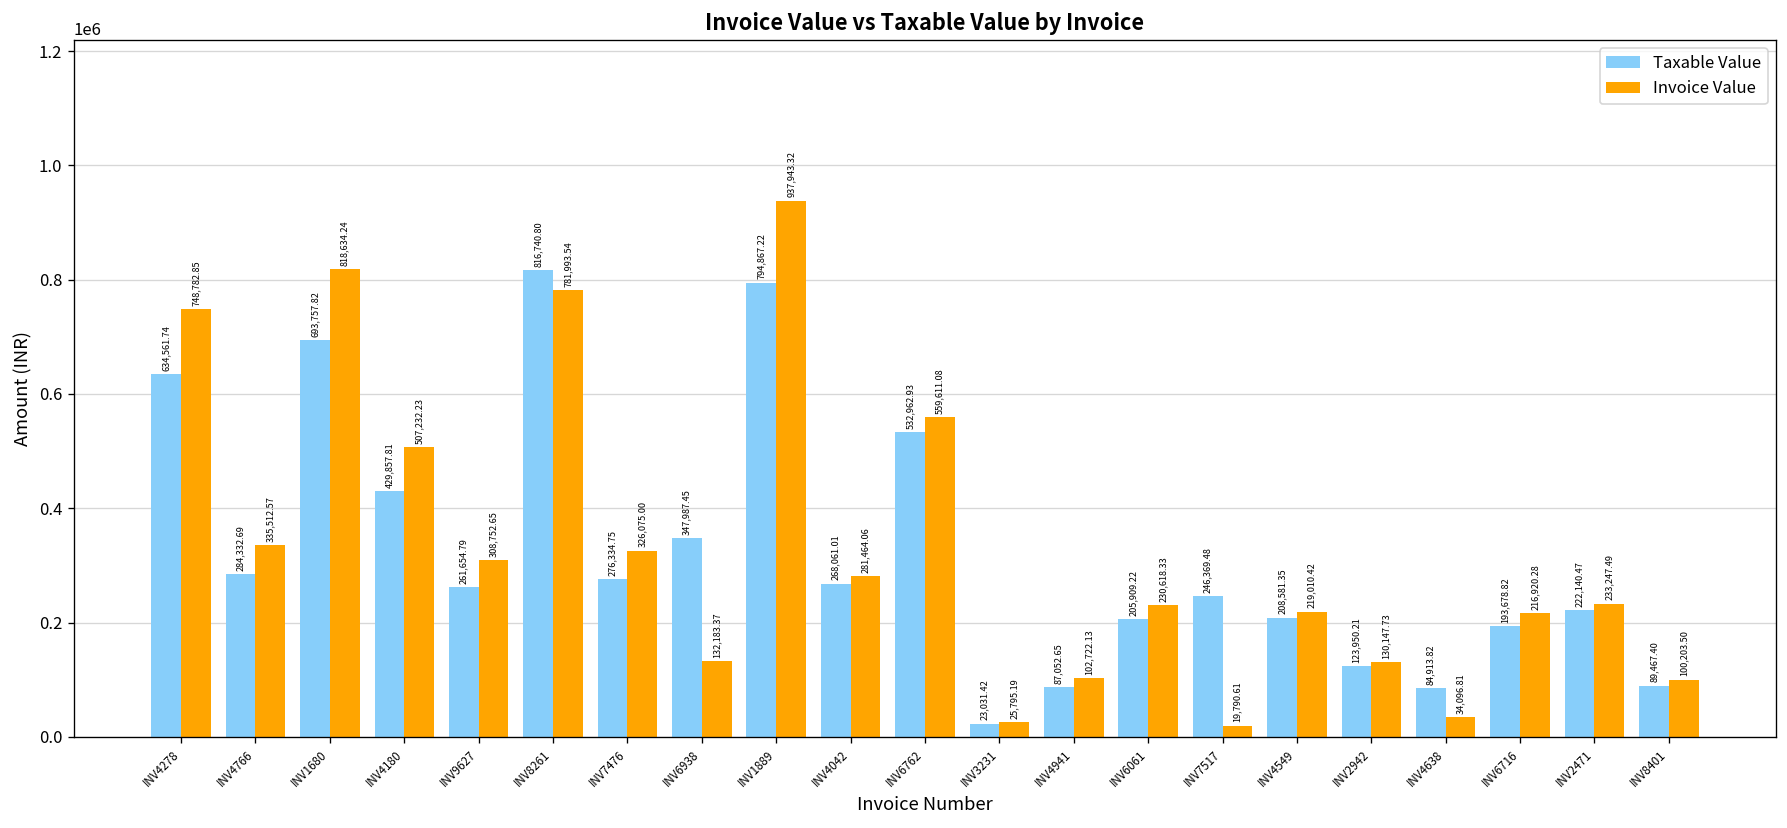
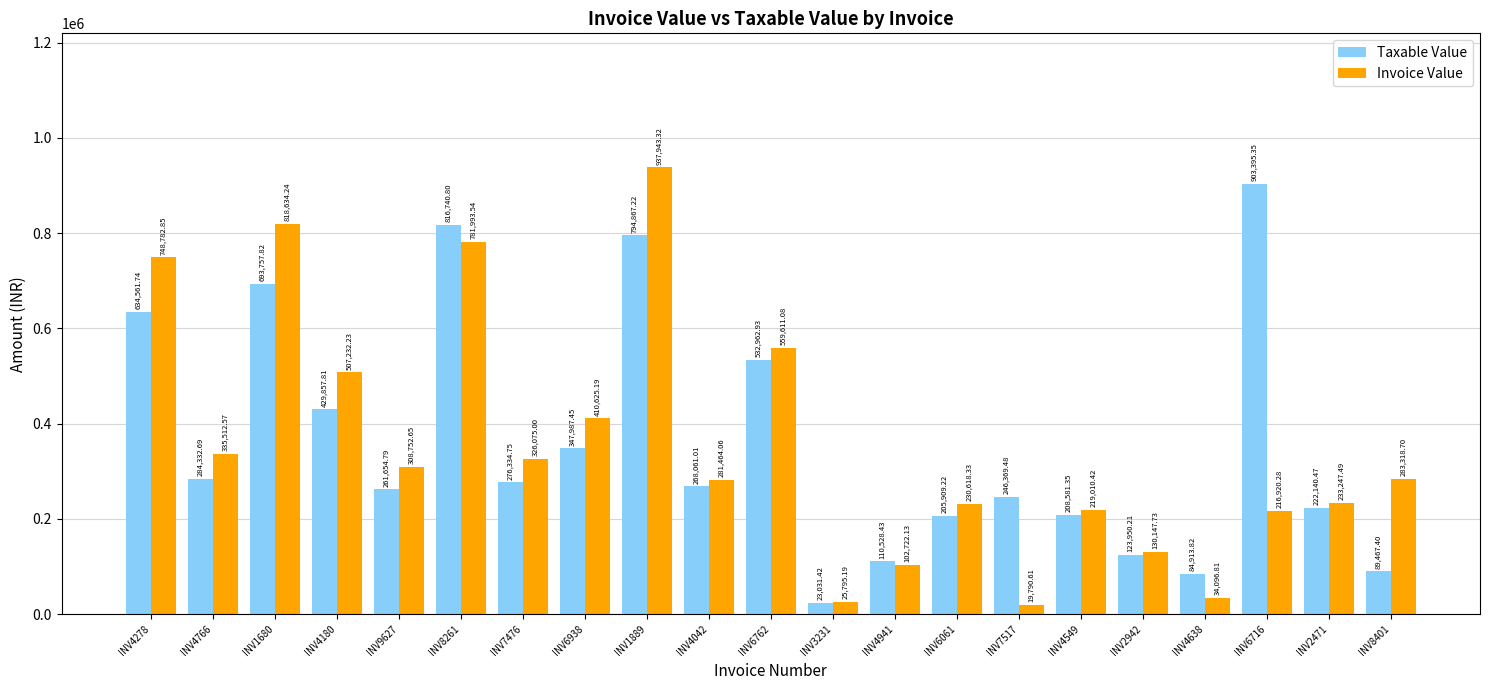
  {
    "Taxable Value": {
      "INV4278": "634,561.74",
      "INV4766": "284,332.69",
      "INV1680": "693,757.82",
      "INV4180": "429,857.81",
      "INV9627": "261,654.79",
      "INV8261": "816,740.80",
      "INV7476": "276,334.75",
      "INV6938": "347,987.45",
      "INV1889": "794,867.22",
      "INV4042": "268,061.01",
      "INV6762": "532,962.93",
      "INV3231": "23,031.42",
-     "INV4941": "87,052.65",
+     "INV4941": "110,528.43",
      "INV6061": "205,909.22",
      "INV7517": "246,369.48",
      "INV4549": "208,581.35",
      "INV2942": "123,950.21",
      "INV4638": "84,913.82",
-     "INV6716": "193,678.82",
+     "INV6716": "903,395.35",
      "INV2471": "222,140.47",
      "INV8401": "89,467.40"
    },
    "Invoice Value": {
      "INV4278": "748,782.85",
      "INV4766": "335,512.57",
      "INV1680": "818,634.24",
      "INV4180": "507,232.23",
      "INV9627": "308,752.65",
      "INV8261": "781,993.54",
      "INV7476": "326,075.00",
-     "INV6938": "132,183.37",
+     "INV6938": "410,625.19",
      "INV1889": "937,943.32",
      "INV4042": "281,464.06",
      "INV6762": "559,611.08",
      "INV3231": "25,795.19",
      "INV4941": "102,722.13",
      "INV6061": "230,618.33",
      "INV7517": "19,790.61",
      "INV4549": "219,010.42",
      "INV2942": "130,147.73",
      "INV4638": "34,096.81",
      "INV6716": "216,920.28",
      "INV2471": "233,247.49",
-     "INV8401": "100,203.50"
+     "INV8401": "283,318.70"
    }
  }
